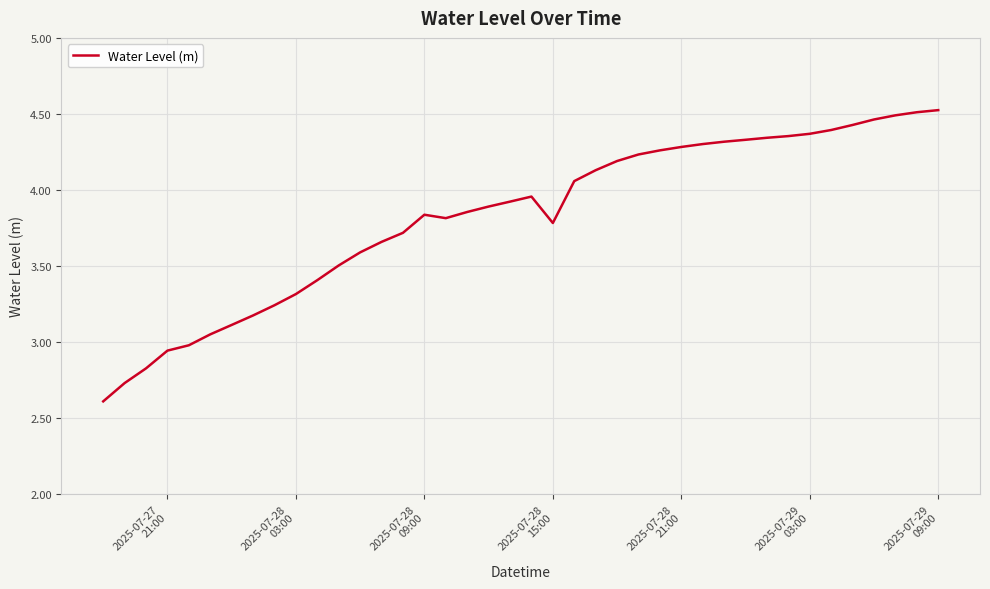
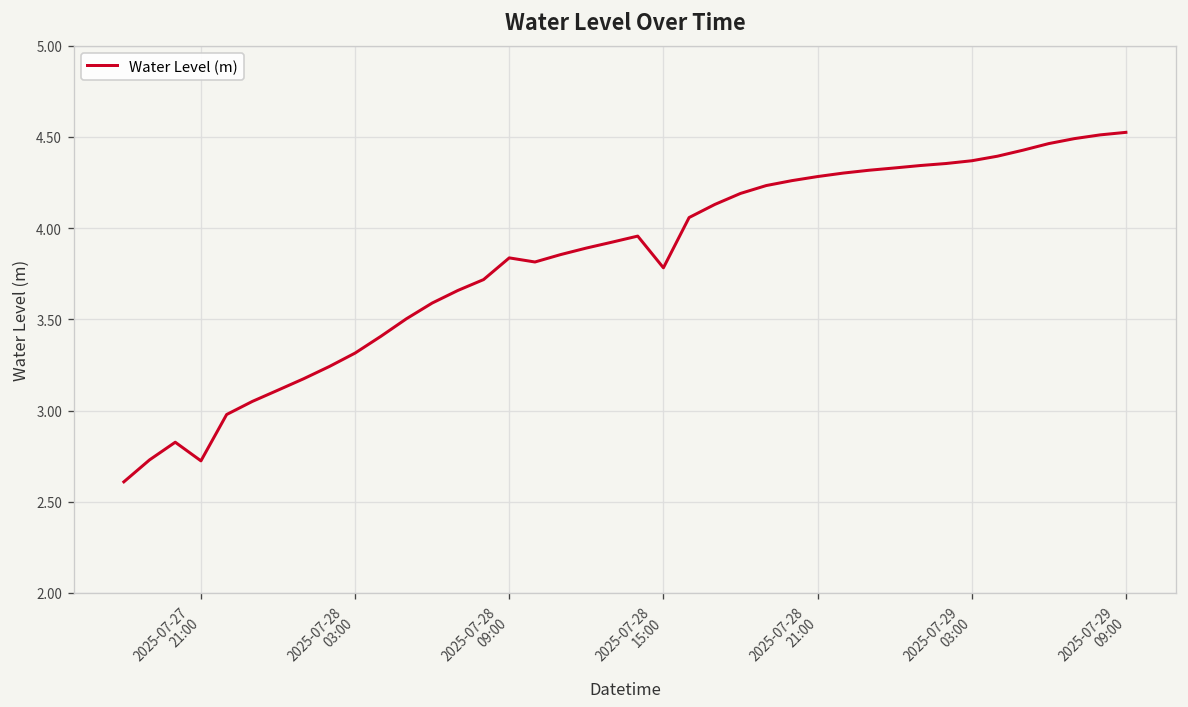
  {
-   "2025-07-27 21:00": 2.94,
+   "2025-07-27 21:00": 2.72,
    "2025-07-28 03:00": 3.31,
    "2025-07-28 09:00": 3.84,
    "2025-07-28 15:00": 3.78,
    "2025-07-28 21:00": 4.28,
    "2025-07-29 03:00": 4.37,
    "2025-07-29 09:00": 4.52
  }
